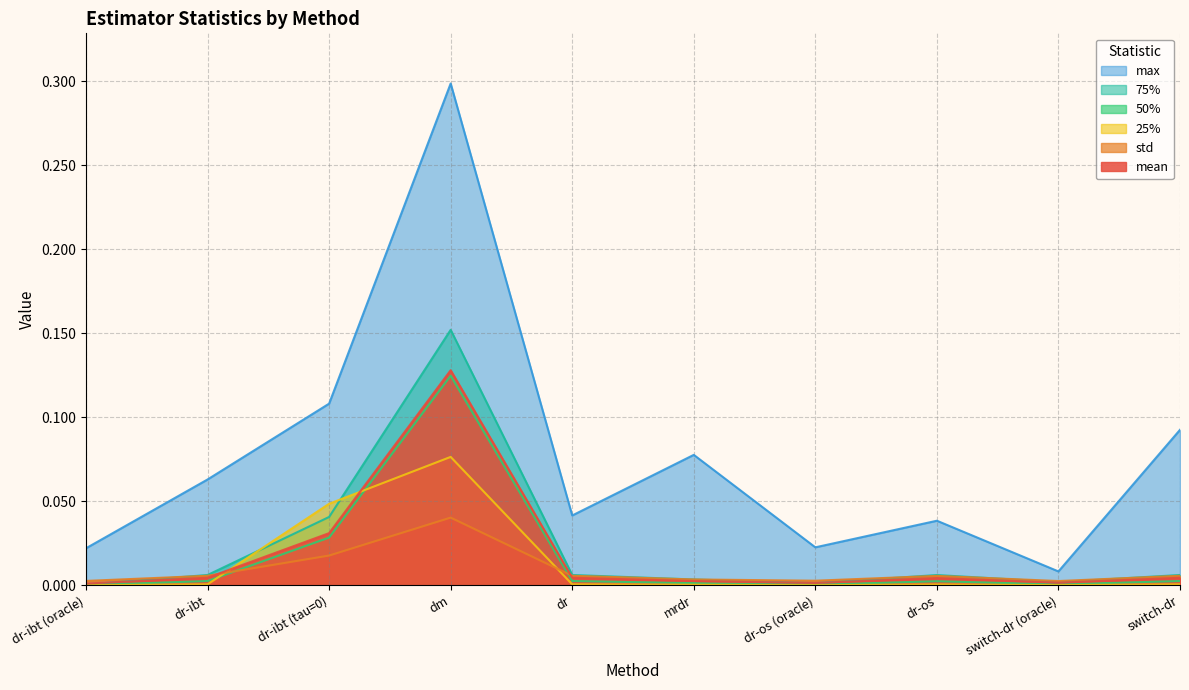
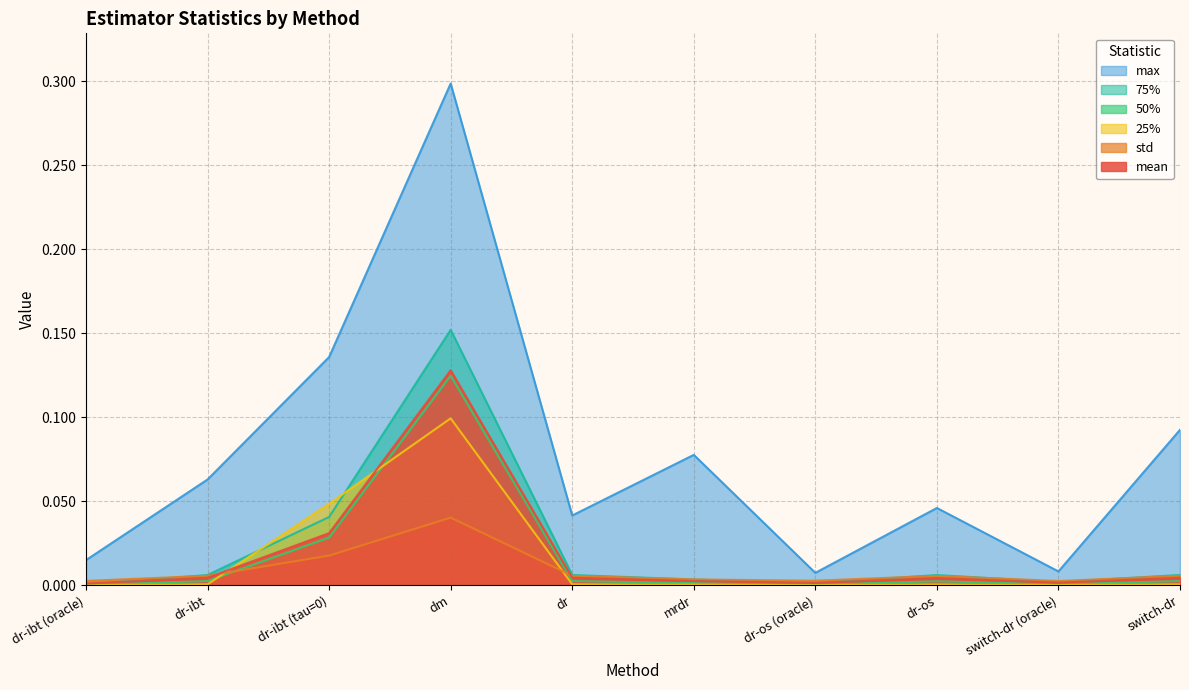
  {
    "max": {
-     "dr-ibt (oracle)": 0.022,
+     "dr-ibt (oracle)": 0.015,
      "dr-ibt": 0.063,
-     "dr-ibt (tau=0)": 0.108,
+     "dr-ibt (tau=0)": 0.136,
      "dm": 0.299,
      "dr": 0.042,
      "mrdr": 0.078,
-     "dr-os (oracle)": 0.023,
-     "dr-os": 0.038,
+     "dr-os (oracle)": 0.007,
+     "dr-os": 0.046,
      "switch-dr (oracle)": 0.008,
      "switch-dr": 0.093
    },
    "25%": {
      "dr-ibt": 0.001,
      "dr-ibt (tau=0)": 0.049,
-     "dm": 0.076,
+     "dm": 0.099,
      "dr": 0.001,
      "dr-os": 0.000,
      "switch-dr": 0.001
    }
  }
